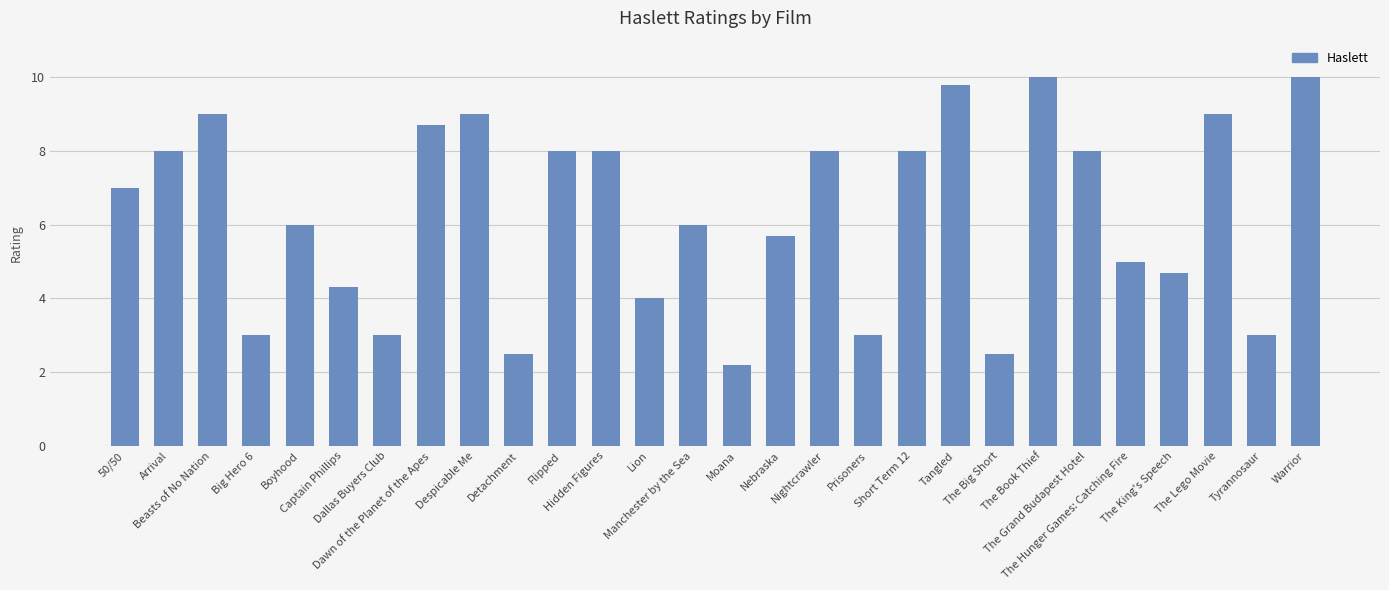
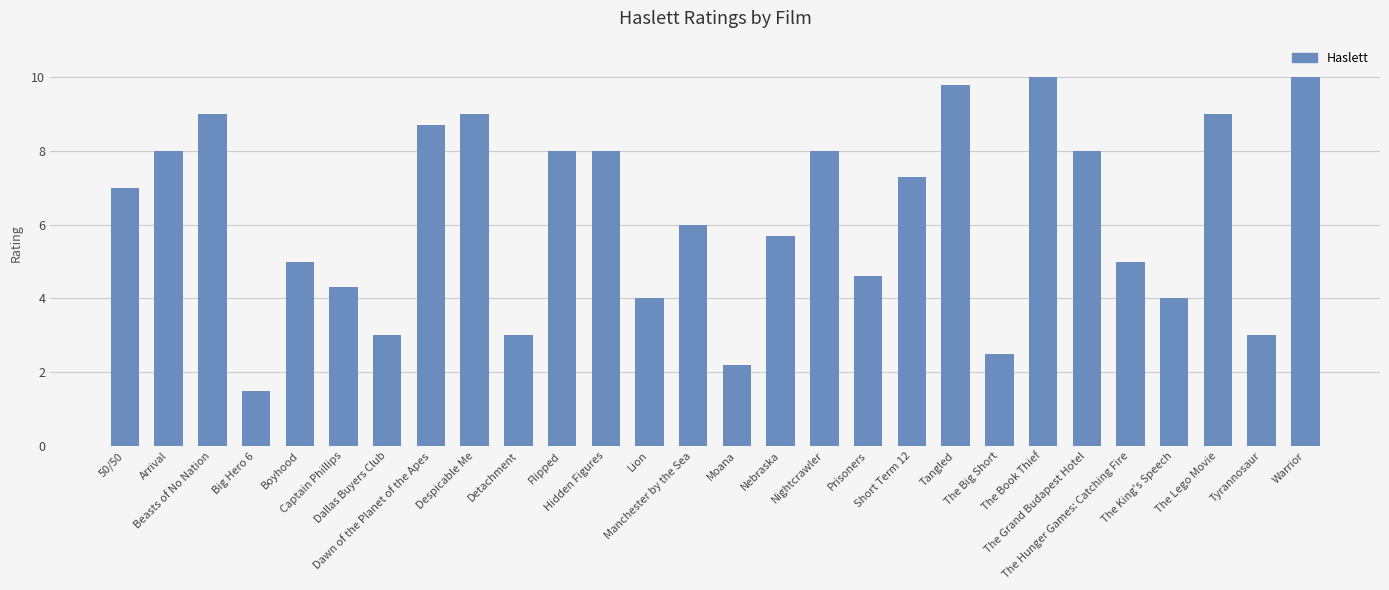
  {
    "50/50": 7.0,
    "Arrival": 8.0,
    "Beasts of No Nation": 9.0,
-   "Big Hero 6": 3.0,
-   "Boyhood": 6,
+   "Big Hero 6": 1.5,
+   "Boyhood": 5,
    "Captain Phillips": 4.3,
    "Dallas Buyers Club": 3.0,
    "Dawn of the Planet of the Apes": 8.7,
    "Despicable Me": 9.0,
-   "Detachment": 2.5,
+   "Detachment": 3.0,
    "Flipped": 8.0,
    "Hidden Figures": 8.0,
    "Lion": 4.0,
    "Manchester by the Sea": 6.0,
    "Moana": 2.2,
    "Nebraska": 5.7,
    "Nightcrawler": 8.0,
-   "Prisoners": 3.0,
-   "Short Term 12": 8.0,
+   "Prisoners": 4.6,
+   "Short Term 12": 7.3,
    "Tangled": 9.8,
    "The Big Short": 2.5,
    "The Book Thief": 10.0,
    "The Grand Budapest Hotel": 8.0,
    "The Hunger Games: Catching Fire": 5.0,
-   "The King's Speech": 4.7,
+   "The King's Speech": 4.0,
    "The Lego Movie": 9.0,
    "Tyrannosaur": 3.0,
    "Warrior": 10.0
  }
